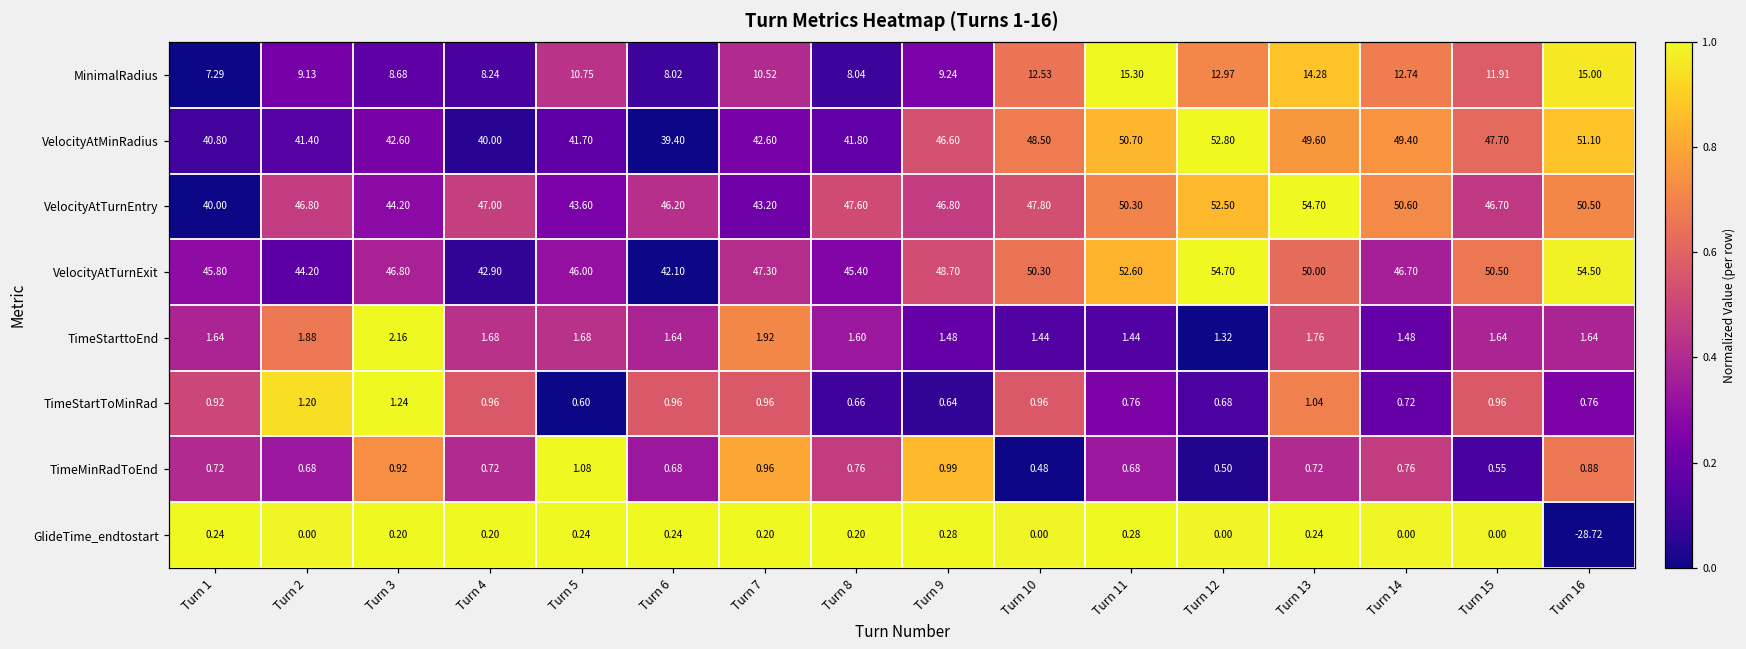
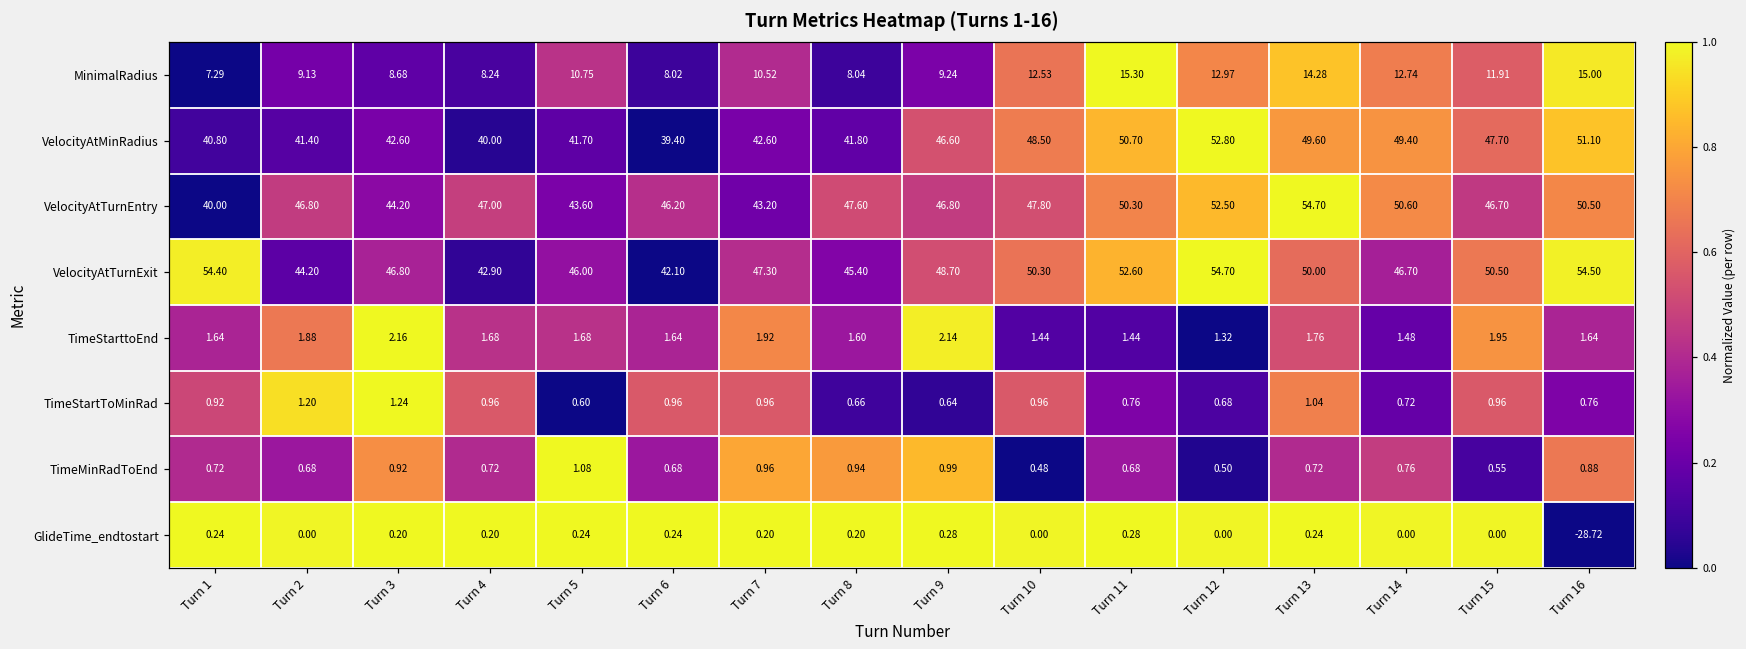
  {
    "MinimalRadius": {
      "Turn 1": 7.29,
      "Turn 2": 9.13,
      "Turn 3": 8.68,
      "Turn 4": 8.24,
      "Turn 5": 10.75,
      "Turn 6": 8.02,
      "Turn 7": 10.52,
      "Turn 8": 8.04,
      "Turn 9": 9.24,
      "Turn 10": 12.53,
      "Turn 11": 15.30,
      "Turn 12": 12.97,
      "Turn 13": 14.28,
      "Turn 14": 12.74,
      "Turn 15": 11.91,
      "Turn 16": 15.00
    },
    "VelocityAtMinRadius": {
      "Turn 1": 40.80,
      "Turn 2": 41.40,
      "Turn 3": 42.60,
      "Turn 4": 40.00,
      "Turn 5": 41.70,
      "Turn 6": 39.40,
      "Turn 7": 42.60,
      "Turn 8": 41.80,
      "Turn 9": 46.60,
      "Turn 10": 48.50,
      "Turn 11": 50.70,
      "Turn 12": 52.80,
      "Turn 13": 49.60,
      "Turn 14": 49.40,
      "Turn 15": 47.70,
      "Turn 16": 51.10
    },
    "VelocityAtTurnEntry": {
      "Turn 1": 40.00,
      "Turn 2": 46.80,
      "Turn 3": 44.20,
      "Turn 4": 47.00,
      "Turn 5": 43.60,
      "Turn 6": 46.20,
      "Turn 7": 43.20,
      "Turn 8": 47.60,
      "Turn 9": 46.80,
      "Turn 10": 47.80,
      "Turn 11": 50.30,
      "Turn 12": 52.50,
      "Turn 13": 54.70,
      "Turn 14": 50.60,
      "Turn 15": 46.70,
      "Turn 16": 50.50
    },
    "VelocityAtTurnExit": {
-     "Turn 1": 45.80,
+     "Turn 1": 54.40,
      "Turn 2": 44.20,
      "Turn 3": 46.80,
      "Turn 4": 42.90,
      "Turn 5": 46.00,
      "Turn 6": 42.10,
      "Turn 7": 47.30,
      "Turn 8": 45.40,
      "Turn 9": 48.70,
      "Turn 10": 50.30,
      "Turn 11": 52.60,
      "Turn 12": 54.70,
      "Turn 13": 50.00,
      "Turn 14": 46.70,
      "Turn 15": 50.50,
      "Turn 16": 54.50
    },
    "TimeStarttoEnd": {
      "Turn 1": 1.64,
      "Turn 2": 1.88,
      "Turn 3": 2.16,
      "Turn 4": 1.68,
      "Turn 5": 1.68,
      "Turn 6": 1.64,
      "Turn 7": 1.92,
      "Turn 8": 1.60,
-     "Turn 9": 1.48,
+     "Turn 9": 2.14,
      "Turn 10": 1.44,
      "Turn 11": 1.44,
      "Turn 12": 1.32,
      "Turn 13": 1.76,
      "Turn 14": 1.48,
-     "Turn 15": 1.64,
+     "Turn 15": 1.95,
      "Turn 16": 1.64
    },
    "TimeStartToMinRad": {
      "Turn 1": 0.92,
      "Turn 2": 1.20,
      "Turn 3": 1.24,
      "Turn 4": 0.96,
      "Turn 5": 0.60,
      "Turn 6": 0.96,
      "Turn 7": 0.96,
      "Turn 8": 0.66,
      "Turn 9": 0.64,
      "Turn 10": 0.96,
      "Turn 11": 0.76,
      "Turn 12": 0.68,
      "Turn 13": 1.04,
      "Turn 14": 0.72,
      "Turn 15": 0.96,
      "Turn 16": 0.76
    },
    "TimeMinRadToEnd": {
      "Turn 1": 0.72,
      "Turn 2": 0.68,
      "Turn 3": 0.92,
      "Turn 4": 0.72,
      "Turn 5": 1.08,
      "Turn 6": 0.68,
      "Turn 7": 0.96,
-     "Turn 8": 0.76,
+     "Turn 8": 0.94,
      "Turn 9": 0.99,
      "Turn 10": 0.48,
      "Turn 11": 0.68,
      "Turn 12": 0.50,
      "Turn 13": 0.72,
      "Turn 14": 0.76,
      "Turn 15": 0.55,
      "Turn 16": 0.88
    },
    "GlideTime_endtostart": {
      "Turn 1": 0.24,
      "Turn 2": 0.00,
      "Turn 3": 0.20,
      "Turn 4": 0.20,
      "Turn 5": 0.24,
      "Turn 6": 0.24,
      "Turn 7": 0.20,
      "Turn 8": 0.20,
      "Turn 9": 0.28,
      "Turn 10": 0.00,
      "Turn 11": 0.28,
      "Turn 12": 0.00,
      "Turn 13": 0.24,
      "Turn 14": 0.00,
      "Turn 15": 0.00,
      "Turn 16": -28.72
    }
  }
